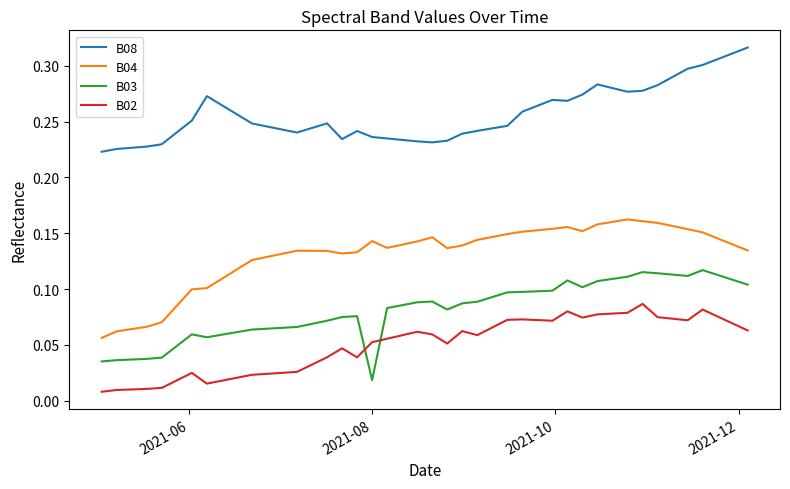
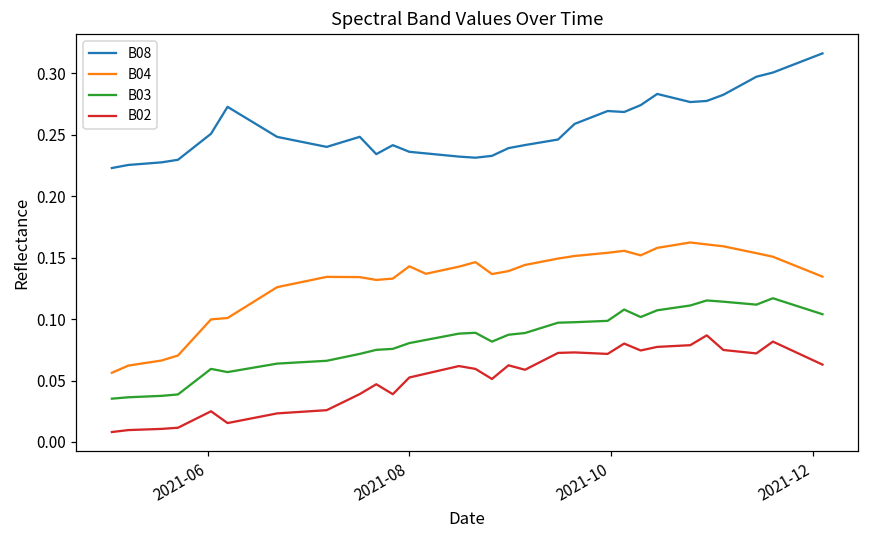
  {
    "B08": {
      "2021-08": 0.236
    },
    "B04": {
      "2021-08": 0.143
    },
    "B03": {
-     "2021-08": 0.019
+     "2021-08": 0.081
    },
    "B02": {
      "2021-08": 0.053
    }
  }
